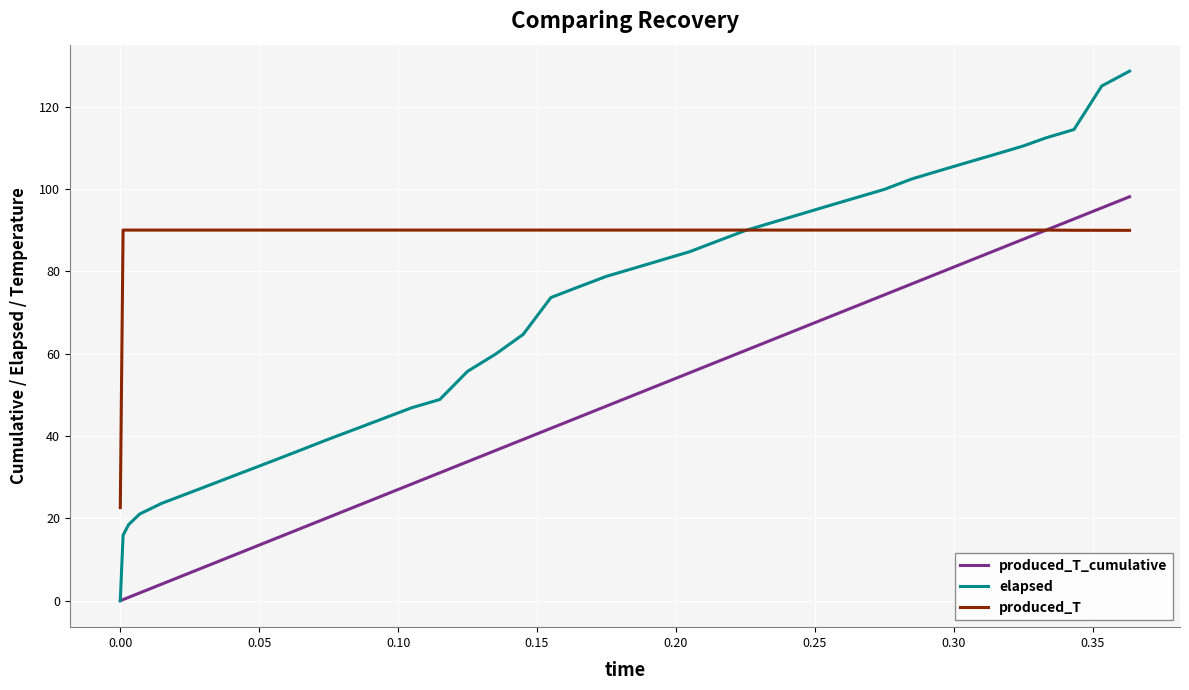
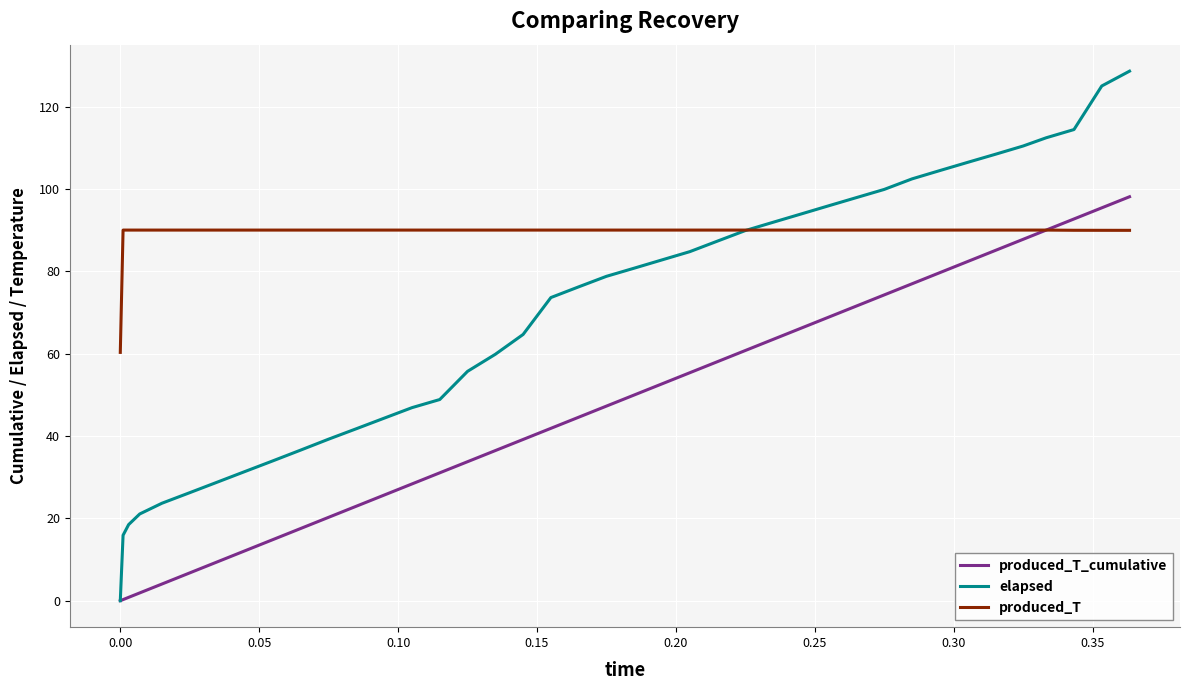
  {
    "produced_T": {
-     "0.00": 23
+     "0.00": 60
    }
  }
